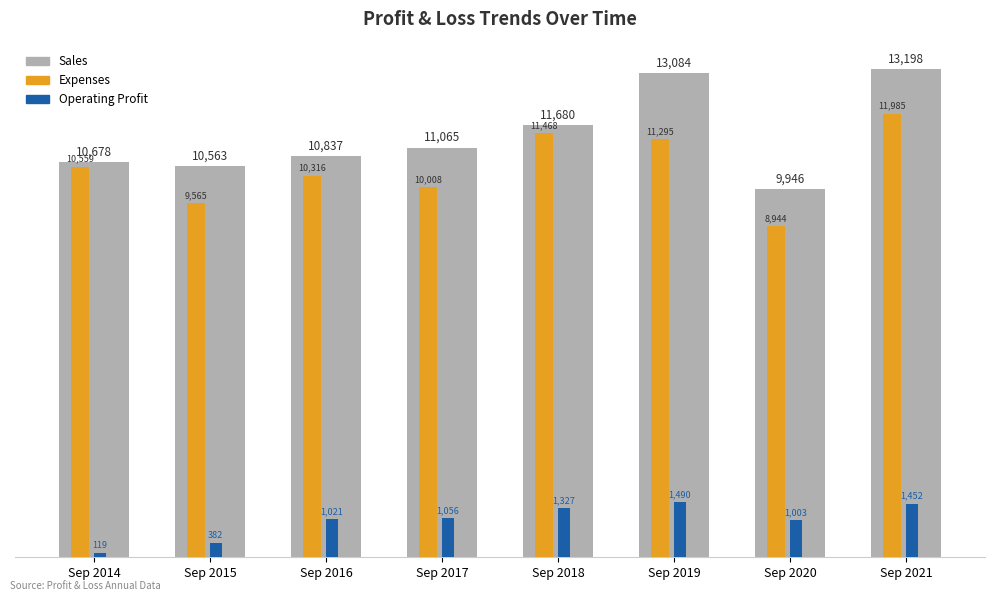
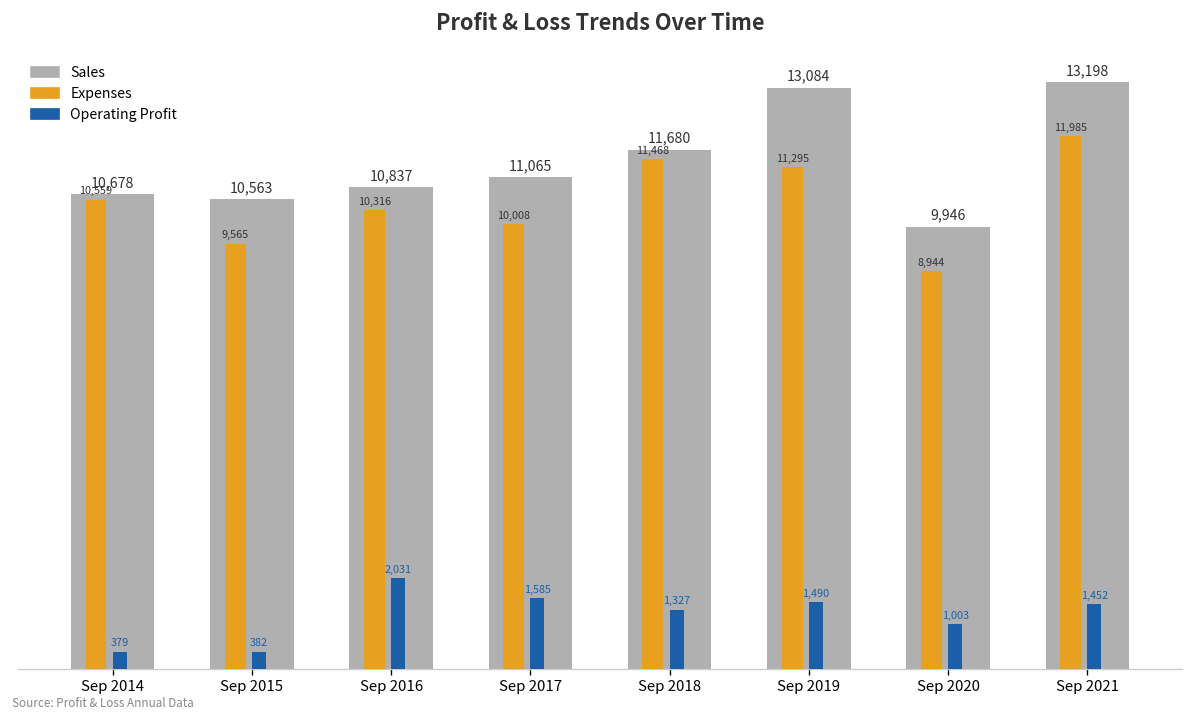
  {
    "Sales": {
      "Sep 2014": "10,678",
      "Sep 2015": "10,563",
      "Sep 2016": "10,837",
      "Sep 2017": "11,065",
      "Sep 2018": "11,680",
      "Sep 2019": "13,084",
      "Sep 2020": "9,946",
      "Sep 2021": "13,198"
    },
    "Operating Profit": {
-     "Sep 2014": "119",
-     "Sep 2016": "1,021",
-     "Sep 2017": "1,056"
+     "Sep 2014": "379",
+     "Sep 2016": "2,031",
+     "Sep 2017": "1,585"
    }
  }
